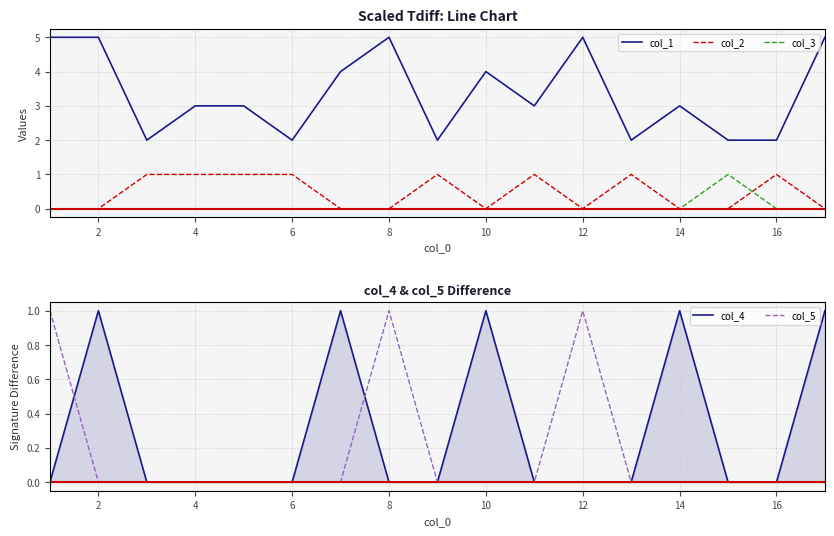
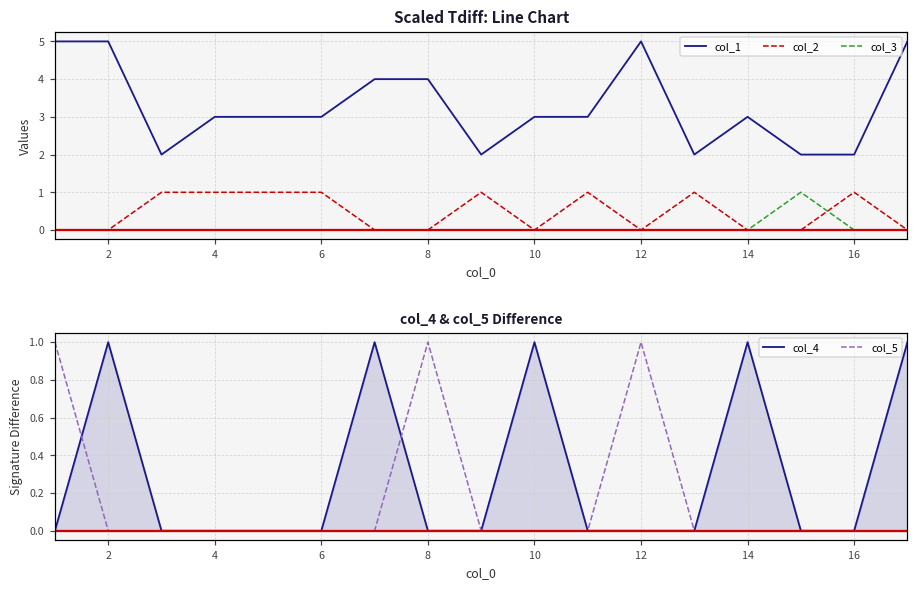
  {
    "Scaled Tdiff: Line Chart": {
      "col_1": {
        "2": 5,
        "4": 3,
-       "6": 2,
-       "8": 5,
-       "10": 4,
+       "6": 3,
+       "8": 4,
+       "10": 3,
        "12": 5,
        "14": 3,
        "16": 2
      },
      "col_2": {
        "4": 1,
        "6": 1,
        "16": 1
      },
      "col_3": {
        "4": 0,
        "6": 0,
        "16": 0
      }
    },
    "col_4 & col_5 Difference": {
      "col_4": {
        "2": 1.00,
        "8": 0.00,
        "10": 1.00,
        "12": 0.00,
        "14": 1.00
      },
      "col_5": {
        "2": 0.00,
        "8": 1.00,
        "10": 0.00,
        "12": 1.00,
        "14": 0.00
      }
    }
  }
